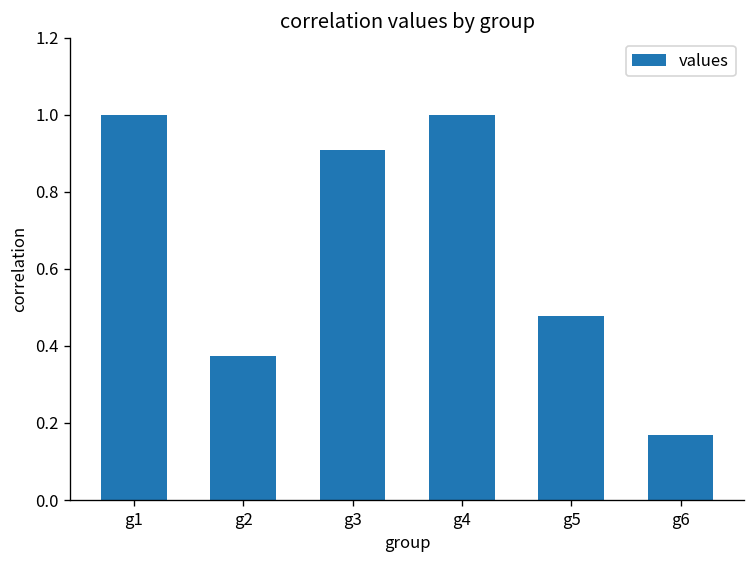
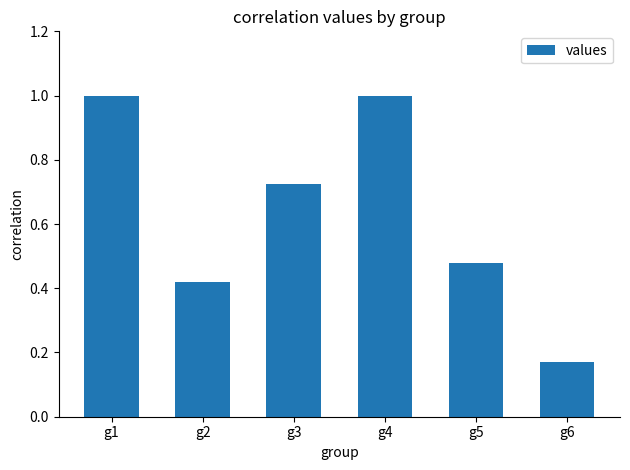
  {
    "g1": 1.00,
-   "g2": 0.37,
-   "g3": 0.91,
+   "g2": 0.42,
+   "g3": 0.72,
    "g4": 1.00,
    "g5": 0.48,
    "g6": 0.17
  }
